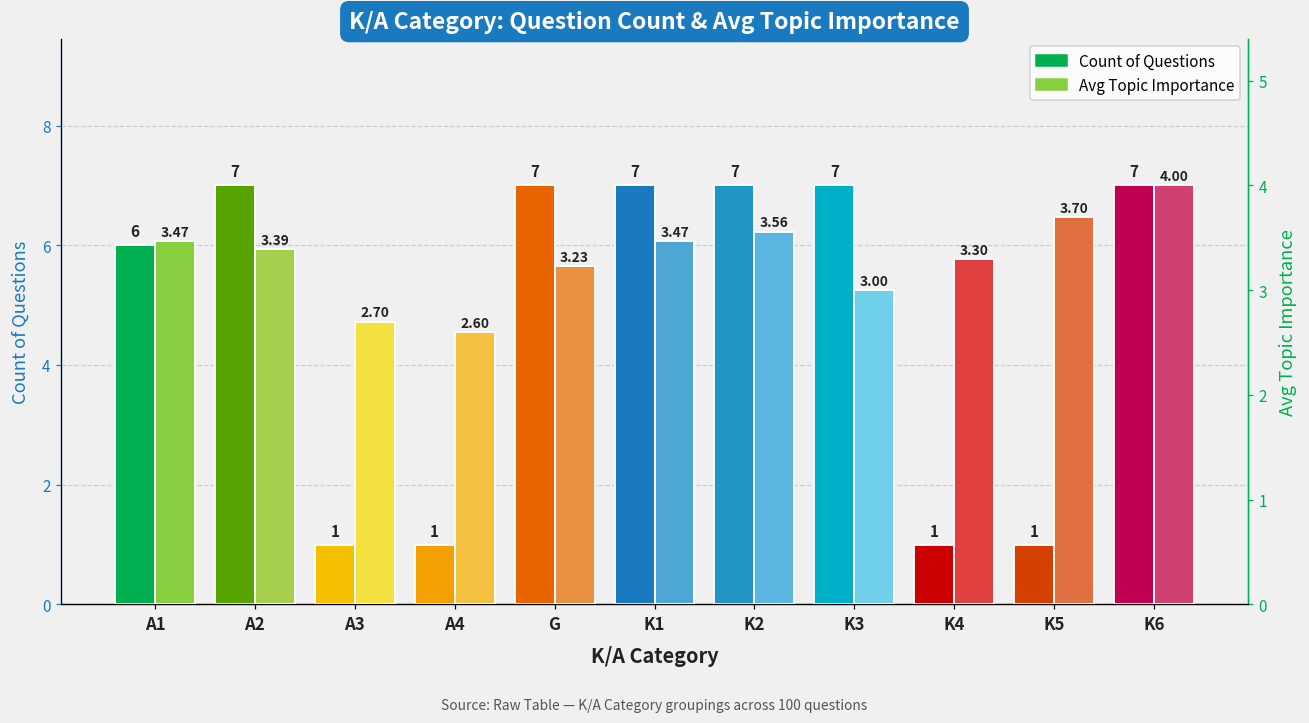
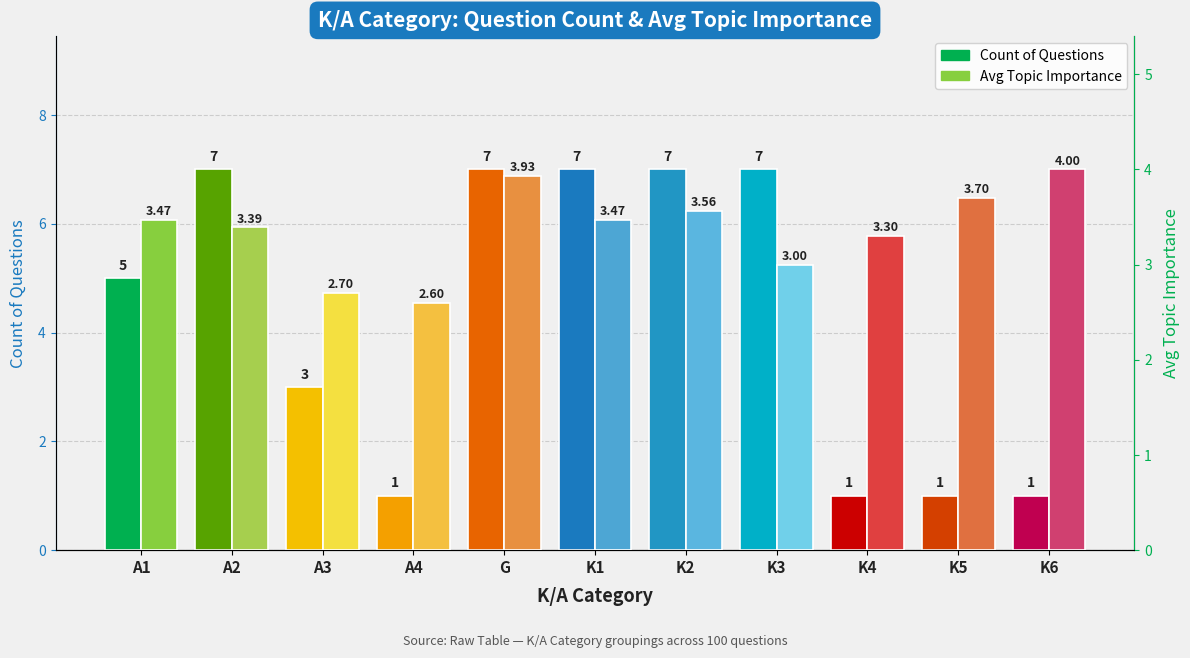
  {
    "Count of Questions": {
-     "A1": 6,
+     "A1": 5,
      "A2": 7,
-     "A3": 1,
+     "A3": 3,
      "A4": 1,
      "G": 7,
      "K1": 7,
      "K2": 7,
      "K3": 7,
      "K4": 1,
      "K5": 1,
-     "K6": 7
+     "K6": 1
    },
    "Avg Topic Importance": {
      "A1": 3.47,
      "A2": 3.39,
      "A3": 2.70,
      "A4": 2.60,
-     "G": 3.23,
+     "G": 3.93,
      "K1": 3.47,
      "K2": 3.56,
      "K3": 3.00,
      "K4": 3.30,
      "K5": 3.70,
      "K6": 4.00
    }
  }
